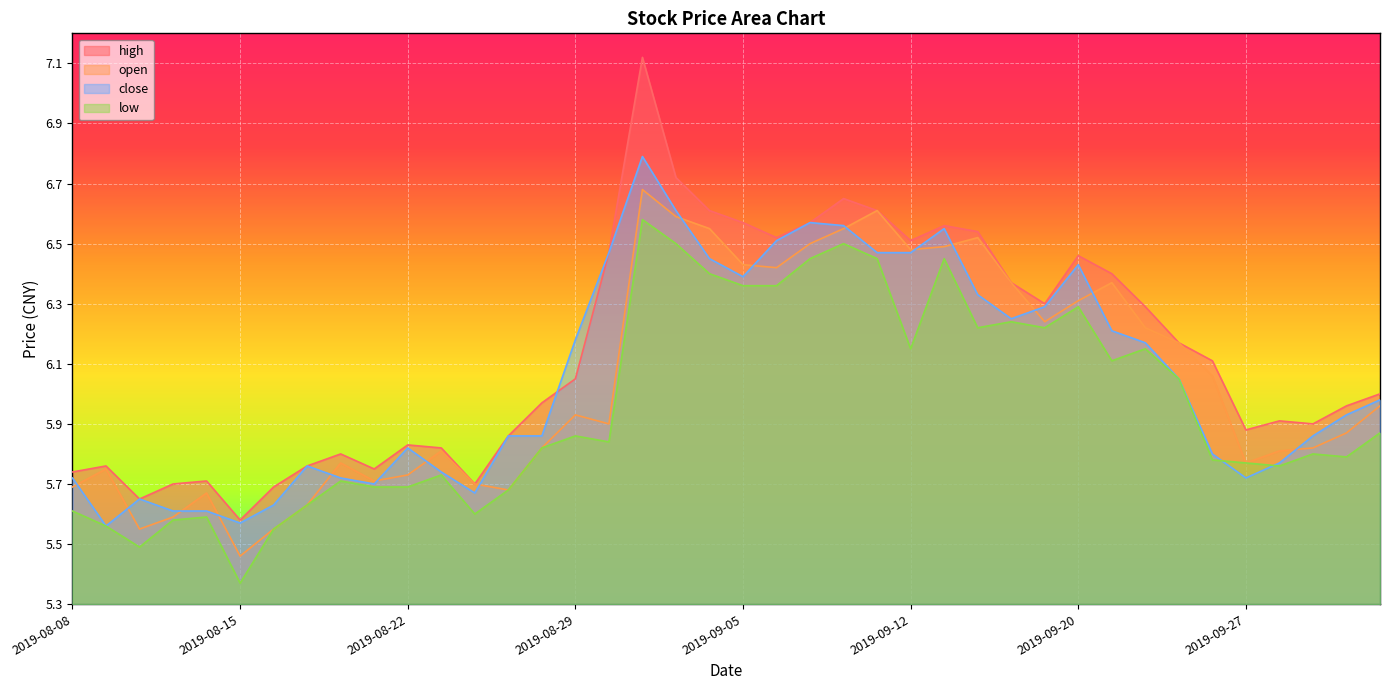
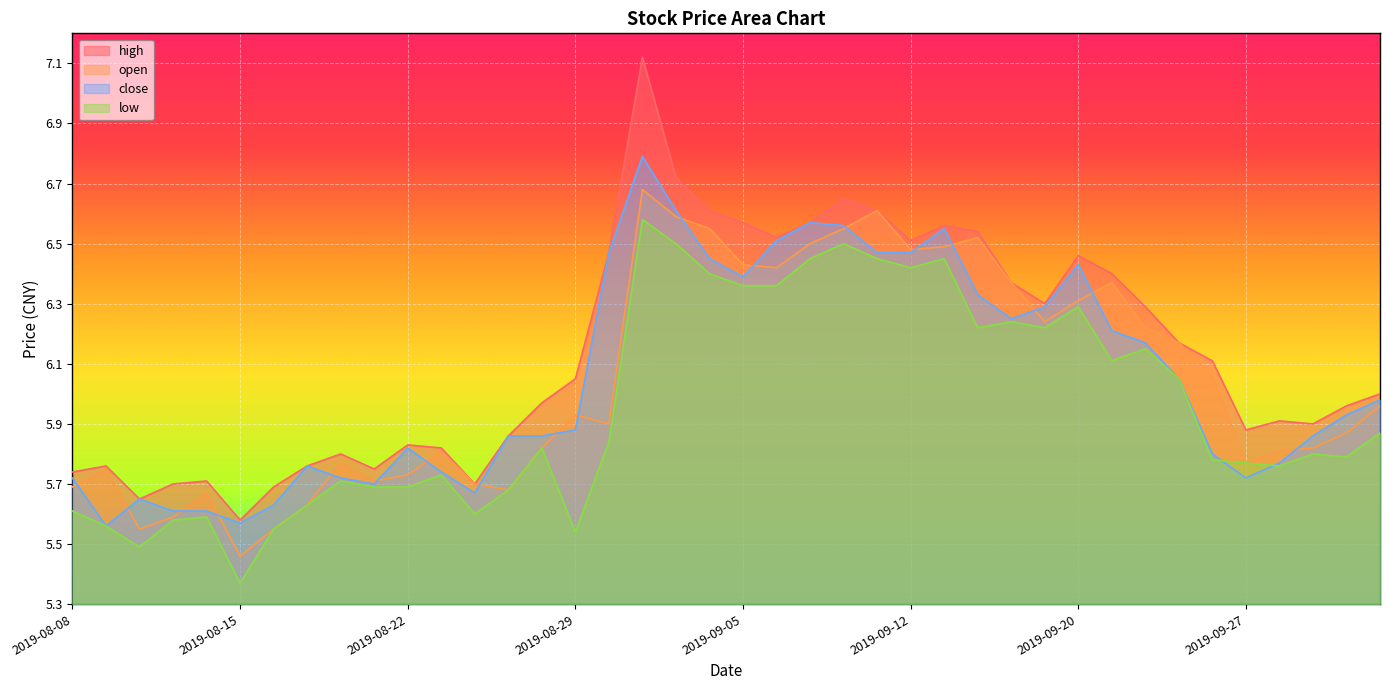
  {
    "close": {
      "2019-08-08": 5.72,
      "2019-08-15": 5.57,
      "2019-08-22": 5.82,
-     "2019-08-29": 6.18,
+     "2019-08-29": 5.88,
      "2019-09-05": 6.39,
      "2019-09-12": 6.47,
      "2019-09-20": 6.43,
      "2019-09-27": 5.72
    },
    "low": {
      "2019-08-08": 5.61,
      "2019-08-15": 5.37,
      "2019-08-22": 5.69,
-     "2019-08-29": 5.86,
+     "2019-08-29": 5.54,
      "2019-09-05": 6.36,
-     "2019-09-12": 6.15,
+     "2019-09-12": 6.42,
      "2019-09-20": 6.29
    }
  }
